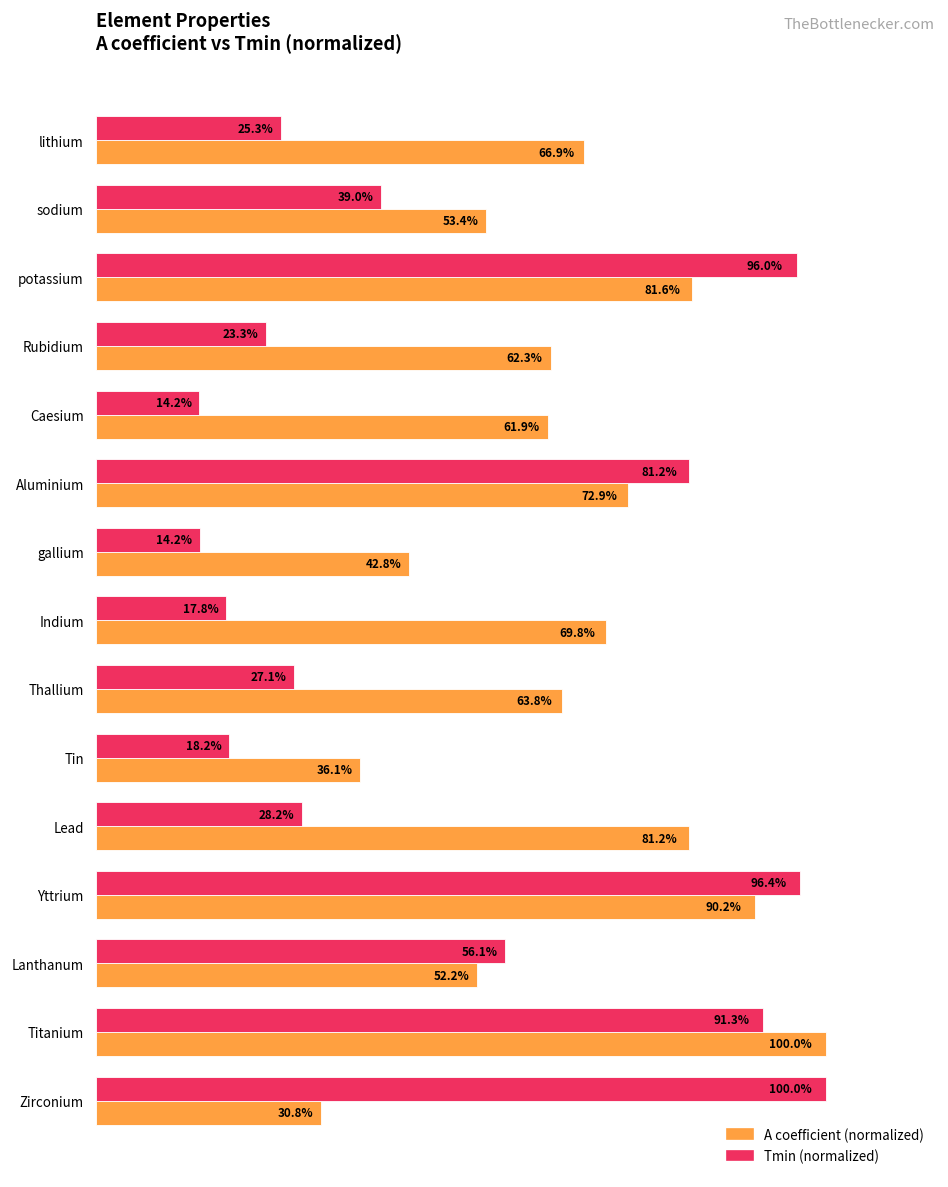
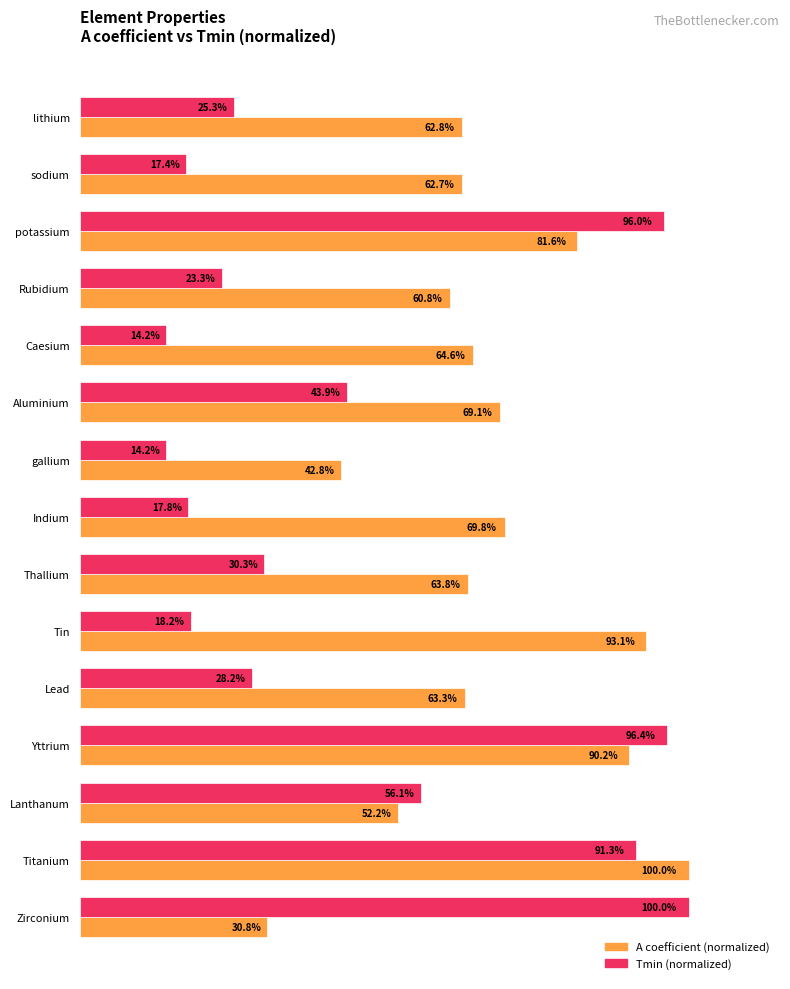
  {
    "A coefficient (normalized)": {
-     "lithium": "66.9%",
-     "sodium": "53.4%",
+     "lithium": "62.8%",
+     "sodium": "62.7%",
      "potassium": "81.6%",
-     "Rubidium": "62.3%",
-     "Caesium": "61.9%",
-     "Aluminium": "72.9%",
+     "Rubidium": "60.8%",
+     "Caesium": "64.6%",
+     "Aluminium": "69.1%",
      "gallium": "42.8%",
      "Indium": "69.8%",
      "Thallium": "63.8%",
-     "Tin": "36.1%",
-     "Lead": "81.2%",
+     "Tin": "93.1%",
+     "Lead": "63.3%",
      "Yttrium": "90.2%",
      "Lanthanum": "52.2%",
      "Titanium": "100.0%",
      "Zirconium": "30.8%"
    },
    "Tmin (normalized)": {
      "lithium": "25.3%",
-     "sodium": "39.0%",
+     "sodium": "17.4%",
      "potassium": "96.0%",
      "Rubidium": "23.3%",
      "Caesium": "14.2%",
-     "Aluminium": "81.2%",
+     "Aluminium": "43.9%",
      "gallium": "14.2%",
      "Indium": "17.8%",
-     "Thallium": "27.1%",
+     "Thallium": "30.3%",
      "Tin": "18.2%",
      "Lead": "28.2%",
      "Yttrium": "96.4%",
      "Lanthanum": "56.1%",
      "Titanium": "91.3%",
      "Zirconium": "100.0%"
    }
  }
